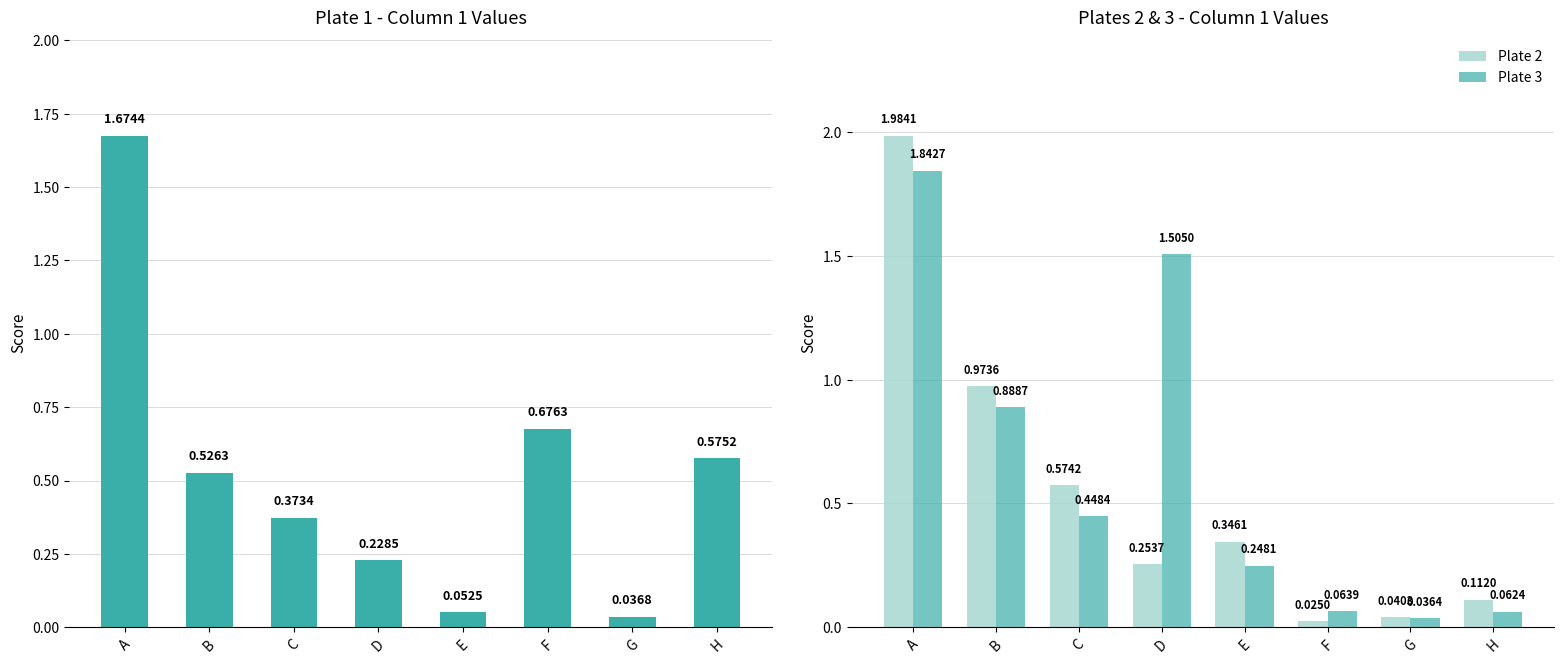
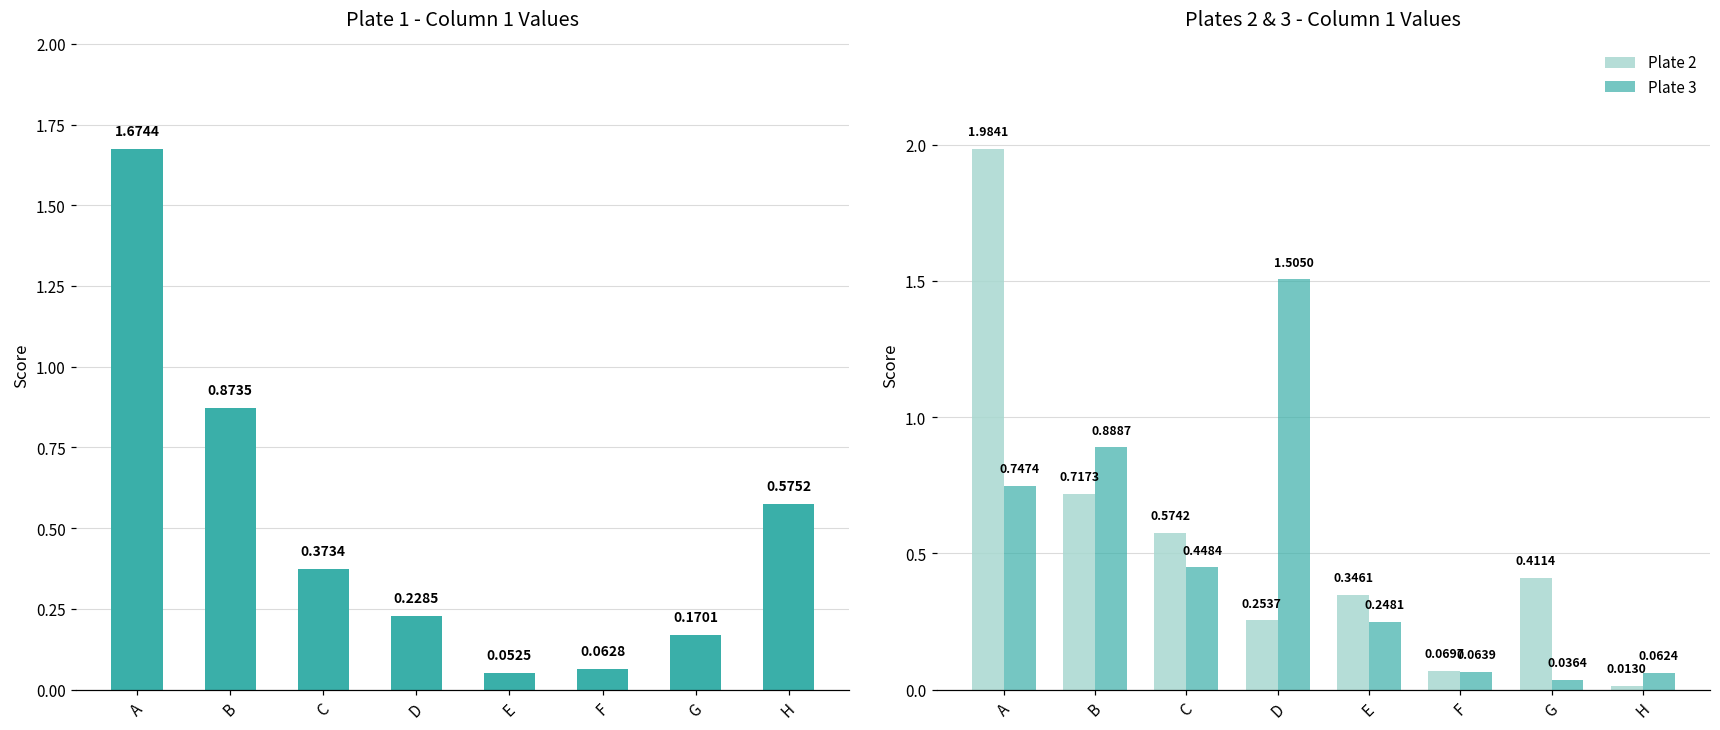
  {
    "Plate 1 - Column 1 Values": {
      "A": 1.6744,
-     "B": 0.5263,
+     "B": 0.8735,
      "C": 0.3734,
      "D": 0.2285,
      "E": 0.0525,
-     "F": 0.6763,
-     "G": 0.0368,
+     "F": 0.0628,
+     "G": 0.1701,
      "H": 0.5752
    },
    "Plates 2 & 3 - Column 1 Values": {
      "Plate 2": {
        "A": 1.9841,
-       "B": 0.9736,
+       "B": 0.7173,
        "C": 0.5742,
        "D": 0.2537,
        "E": 0.3461,
-       "F": 0.0250,
-       "G": 0.0403,
-       "H": 0.1120
+       "F": 0.0697,
+       "G": 0.4114,
+       "H": 0.0130
      },
      "Plate 3": {
-       "A": 1.8427,
+       "A": 0.7474,
        "B": 0.8887,
        "C": 0.4484,
        "D": 1.5050,
        "E": 0.2481,
        "F": 0.0639,
        "H": 0.0624
      }
    }
  }
